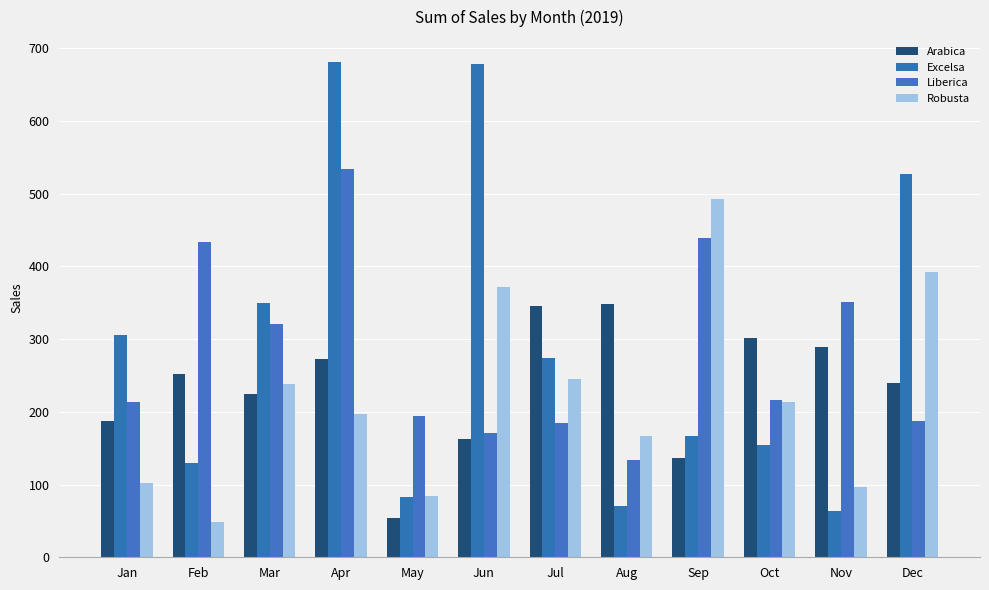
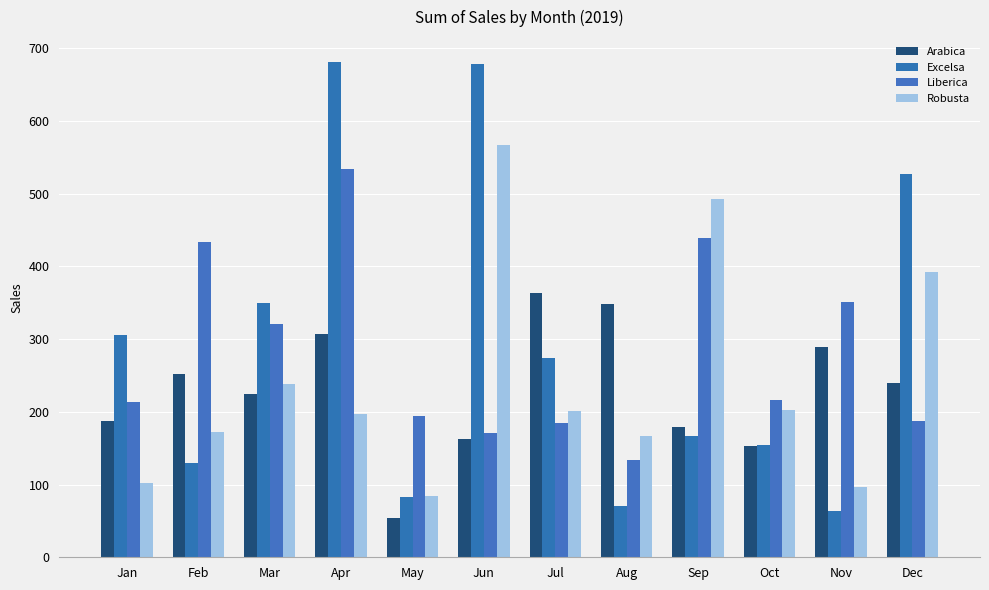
  {
    "Arabica": {
      "Jan": 190,
      "Feb": 250,
      "Mar": 220,
-     "Apr": 270,
+     "Apr": 310,
      "May": 50,
      "Jun": 160,
-     "Jul": 350,
+     "Jul": 360,
      "Aug": 350,
-     "Sep": 140,
-     "Oct": 300,
+     "Sep": 180,
+     "Oct": 150,
      "Nov": 290,
      "Dec": 240
    },
    "Robusta": {
      "Jan": 100,
-     "Feb": 50,
+     "Feb": 170,
      "Mar": 240,
      "Apr": 200,
      "May": 80,
-     "Jun": 370,
-     "Jul": 240,
+     "Jun": 570,
+     "Jul": 200,
      "Aug": 170,
      "Sep": 490,
-     "Oct": 210,
+     "Oct": 200,
      "Nov": 100,
      "Dec": 390
    }
  }
